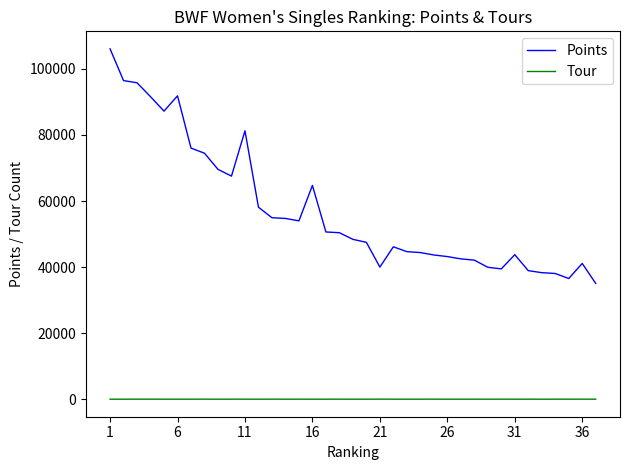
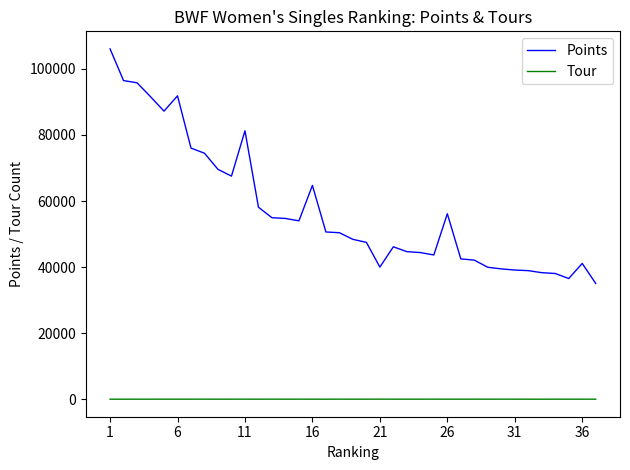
  {
    "Points": {
      "1": 106000,
      "6": 92000,
      "11": 81000,
      "16": 65000,
      "21": 40000,
-     "26": 43000,
-     "31": 44000,
+     "26": 56000,
+     "31": 39000,
      "36": 41000
    },
    "Tour": {
      "1": 0,
      "6": 0,
      "11": 0,
      "16": 0,
      "21": 0,
      "26": 0,
      "31": 0,
      "36": 0
    }
  }
